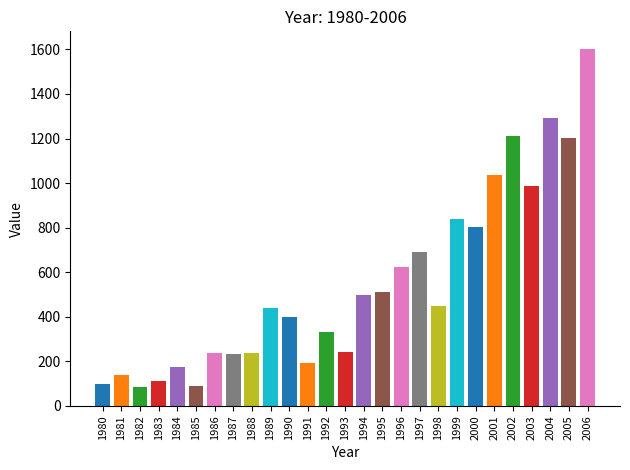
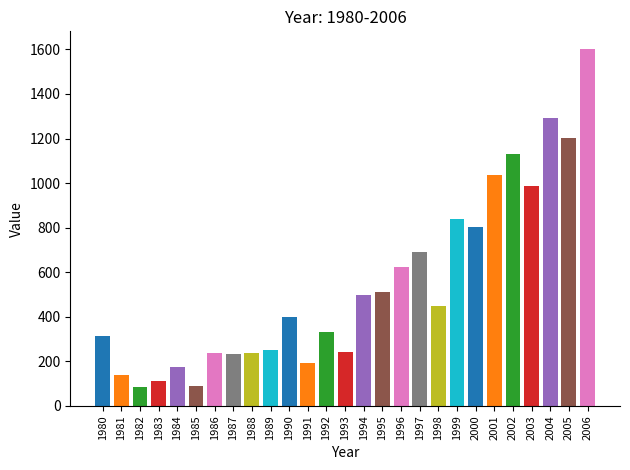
  {
-   "1980": 100,
+   "1980": 310,
    "1981": 140,
    "1982": 90,
    "1983": 110,
    "1984": 180,
    "1985": 90,
    "1986": 240,
    "1987": 230,
    "1988": 240,
-   "1989": 440,
+   "1989": 250,
    "1990": 400,
    "1991": 190,
    "1992": 330,
    "1993": 240,
    "1994": 500,
    "1995": 510,
    "1996": 620,
    "1997": 690,
    "1998": 450,
    "1999": 840,
    "2000": 800,
    "2001": 1030,
-   "2002": 1210,
+   "2002": 1130,
    "2003": 990,
    "2004": 1290,
    "2005": 1200,
    "2006": 1600
  }
